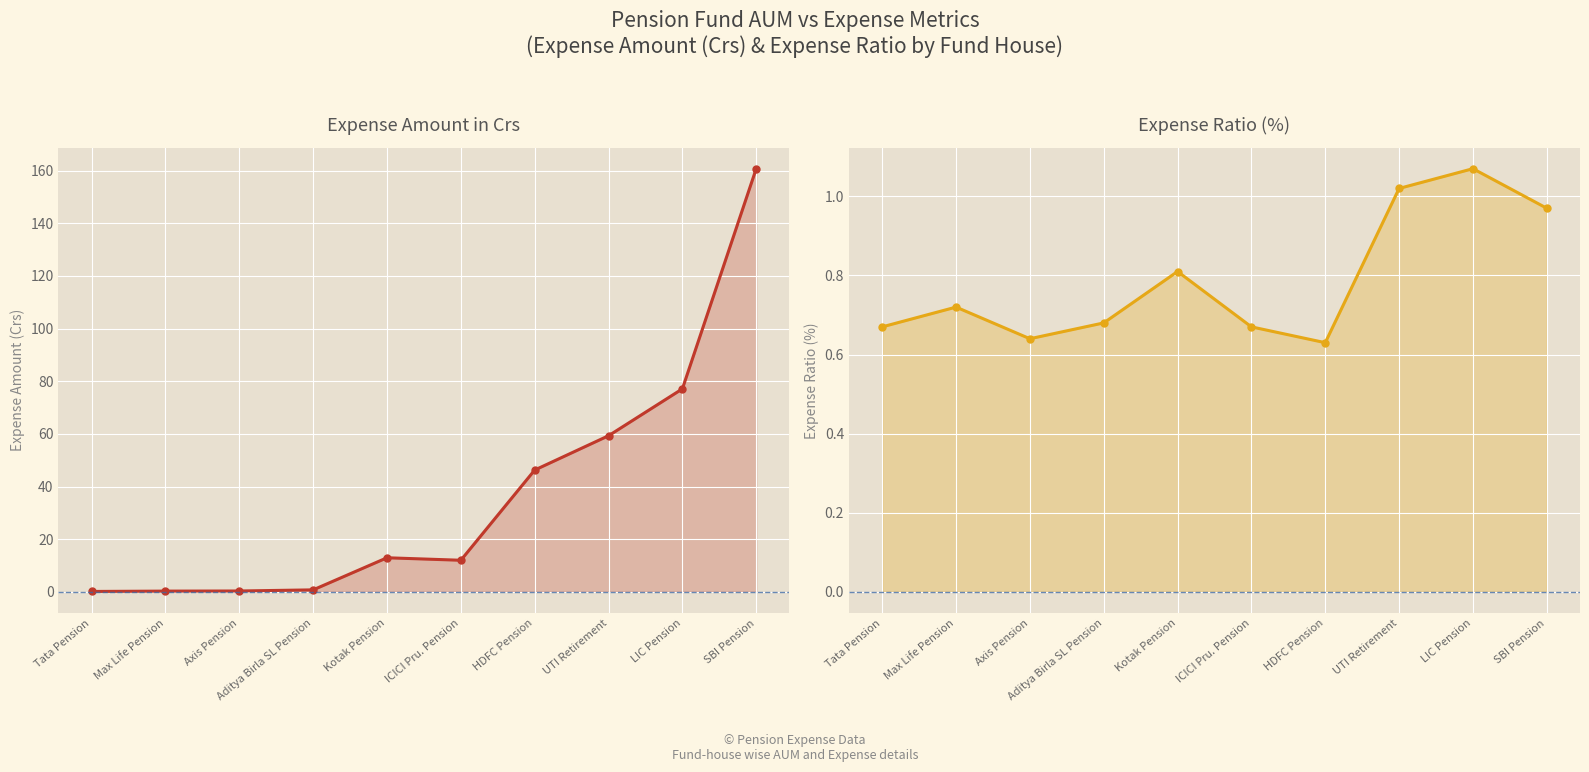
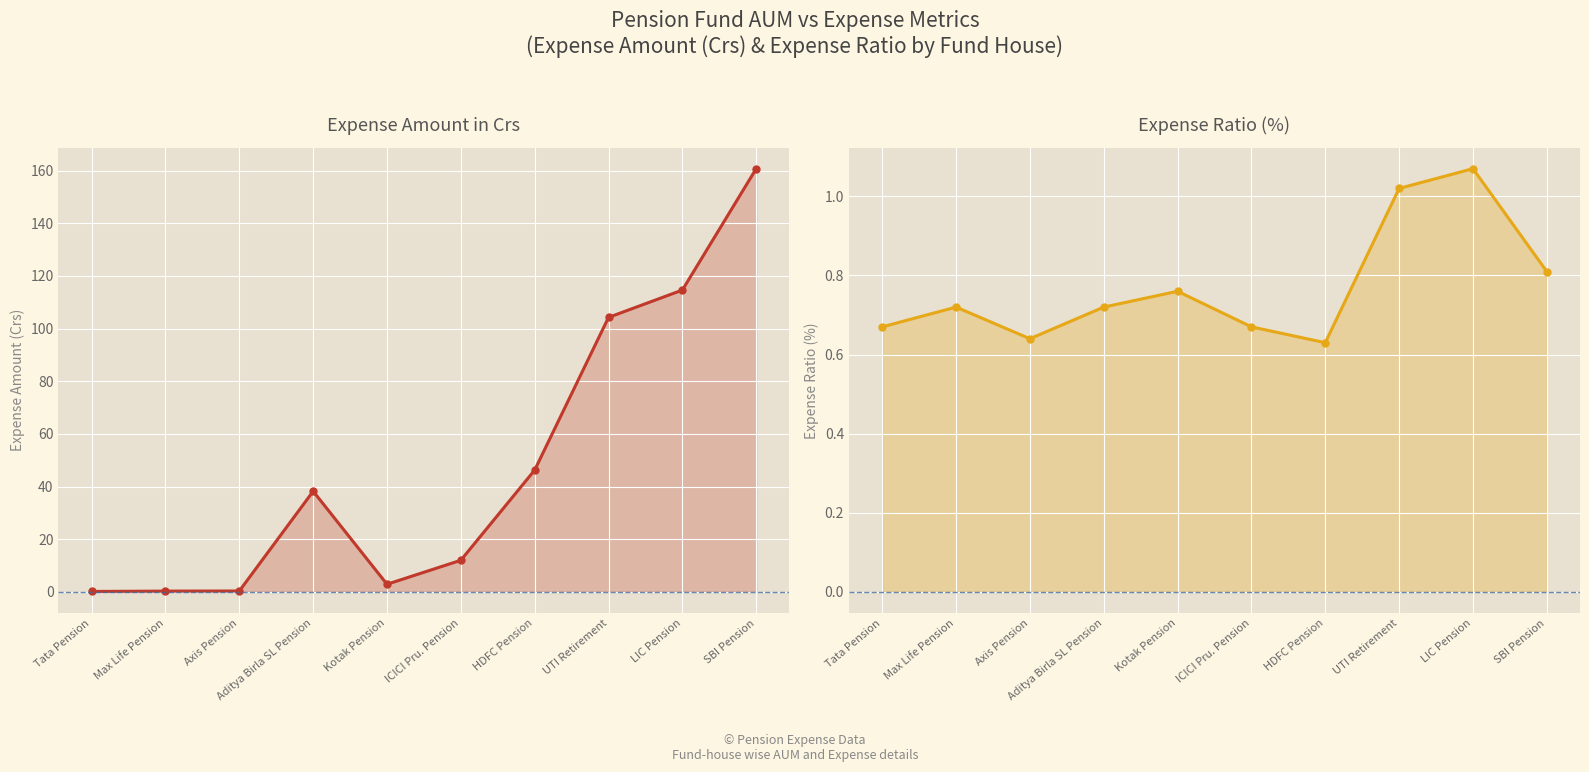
  {
    "Expense Amount in Crs": {
      "Tata Pension": 0,
      "Max Life Pension": 0,
      "Axis Pension": 0,
-     "Aditya Birla SL Pension": 1,
-     "Kotak Pension": 13,
+     "Aditya Birla SL Pension": 38,
+     "Kotak Pension": 3,
      "ICICI Pru. Pension": 12,
      "HDFC Pension": 46,
-     "UTI Retirement": 59,
-     "LIC Pension": 77,
+     "UTI Retirement": 104,
+     "LIC Pension": 115,
      "SBI Pension": 161
    },
    "Expense Ratio (%)": {
      "Tata Pension": 0.67,
      "Max Life Pension": 0.72,
      "Axis Pension": 0.64,
-     "Aditya Birla SL Pension": 0.68,
-     "Kotak Pension": 0.81,
+     "Aditya Birla SL Pension": 0.72,
+     "Kotak Pension": 0.76,
      "ICICI Pru. Pension": 0.67,
      "HDFC Pension": 0.63,
      "UTI Retirement": 1.02,
      "LIC Pension": 1.07,
-     "SBI Pension": 0.97
+     "SBI Pension": 0.81
    }
  }
